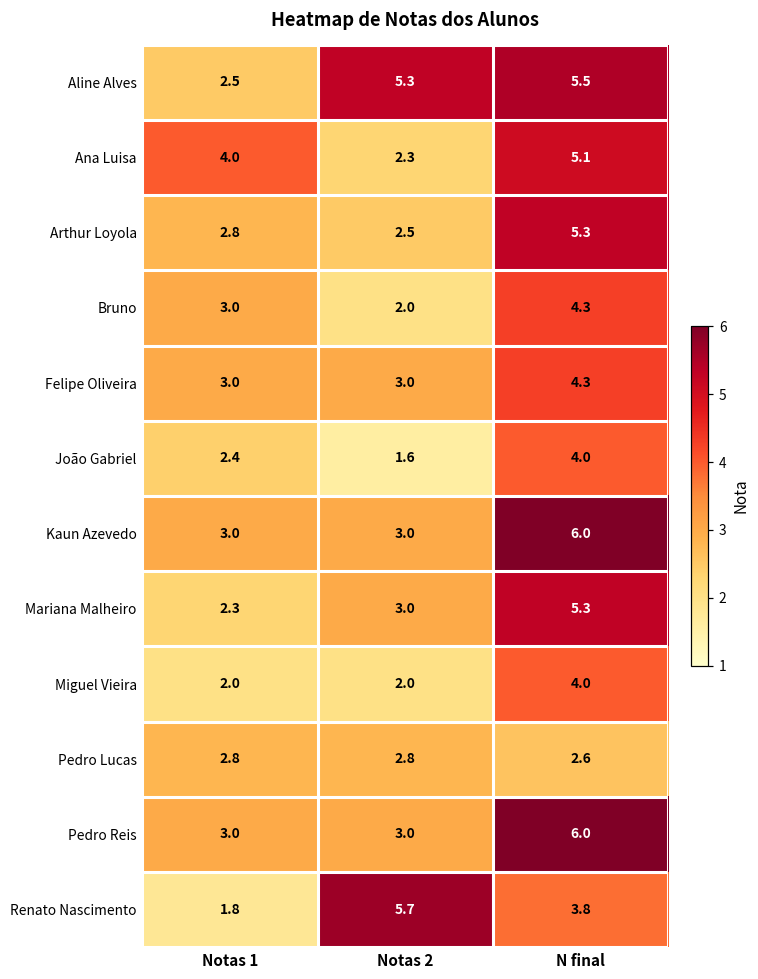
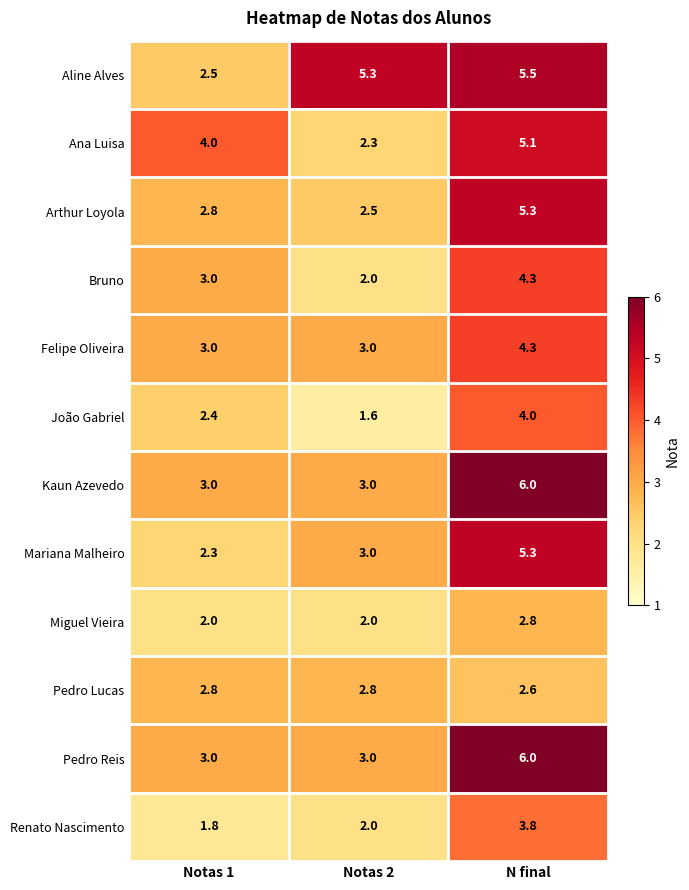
  {
    "Aline Alves": {
      "Notas 1": 2.5,
      "Notas 2": 5.3,
      "N final": 5.5
    },
    "Ana Luisa": {
      "Notas 1": 4.0,
      "Notas 2": 2.3,
      "N final": 5.1
    },
    "Arthur Loyola": {
      "Notas 1": 2.8,
      "Notas 2": 2.5,
      "N final": 5.3
    },
    "Bruno": {
      "Notas 1": 3.0,
      "Notas 2": 2.0,
      "N final": 4.3
    },
    "Felipe Oliveira": {
      "Notas 1": 3.0,
      "Notas 2": 3.0,
      "N final": 4.3
    },
    "João Gabriel": {
      "Notas 1": 2.4,
      "Notas 2": 1.6,
      "N final": 4.0
    },
    "Kaun Azevedo": {
      "Notas 1": 3.0,
      "Notas 2": 3.0,
      "N final": 6.0
    },
    "Mariana Malheiro": {
      "Notas 1": 2.3,
      "Notas 2": 3.0,
      "N final": 5.3
    },
    "Miguel Vieira": {
      "Notas 1": 2.0,
      "Notas 2": 2.0,
-     "N final": 4.0
+     "N final": 2.8
    },
    "Pedro Lucas": {
      "Notas 1": 2.8,
      "Notas 2": 2.8,
      "N final": 2.6
    },
    "Pedro Reis": {
      "Notas 1": 3.0,
      "Notas 2": 3.0,
      "N final": 6.0
    },
    "Renato Nascimento": {
      "Notas 1": 1.8,
-     "Notas 2": 5.7,
+     "Notas 2": 2.0,
      "N final": 3.8
    }
  }
